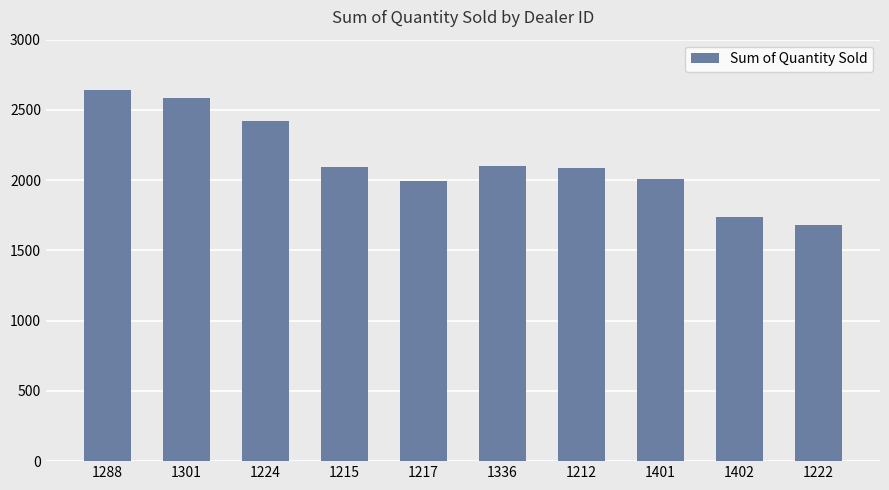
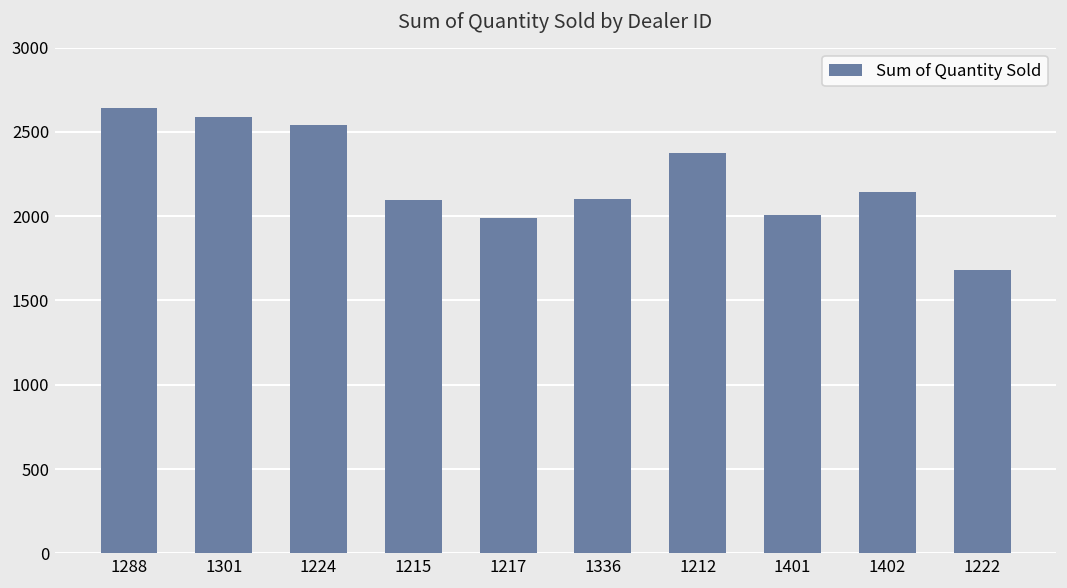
  {
    "1288": 2640,
    "1301": 2590,
-   "1224": 2420,
+   "1224": 2540,
    "1215": 2100,
    "1217": 1990,
    "1336": 2100,
-   "1212": 2080,
+   "1212": 2370,
    "1401": 2010,
-   "1402": 1740,
+   "1402": 2150,
    "1222": 1680
  }
